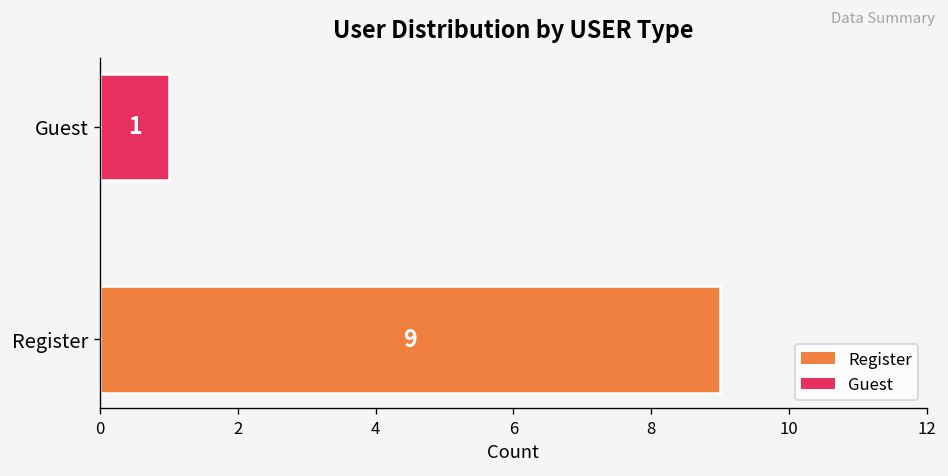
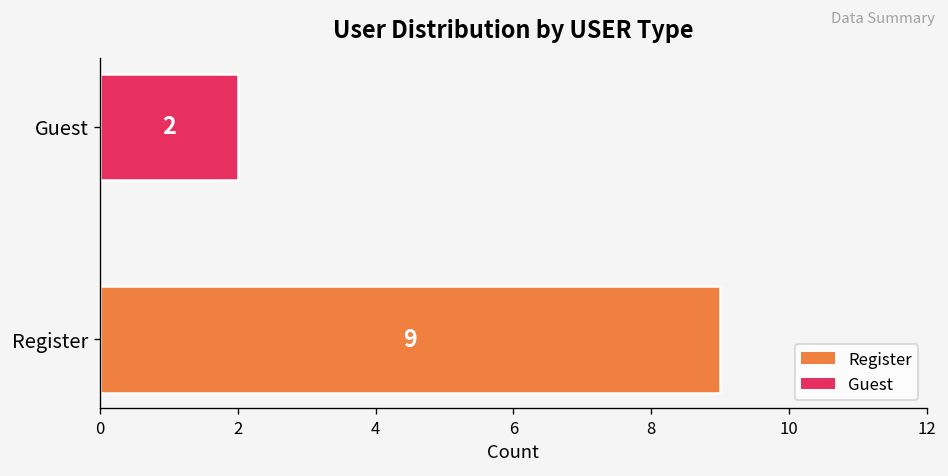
  {
-   "Guest": 1,
+   "Guest": 2,
    "Register": 9
  }
